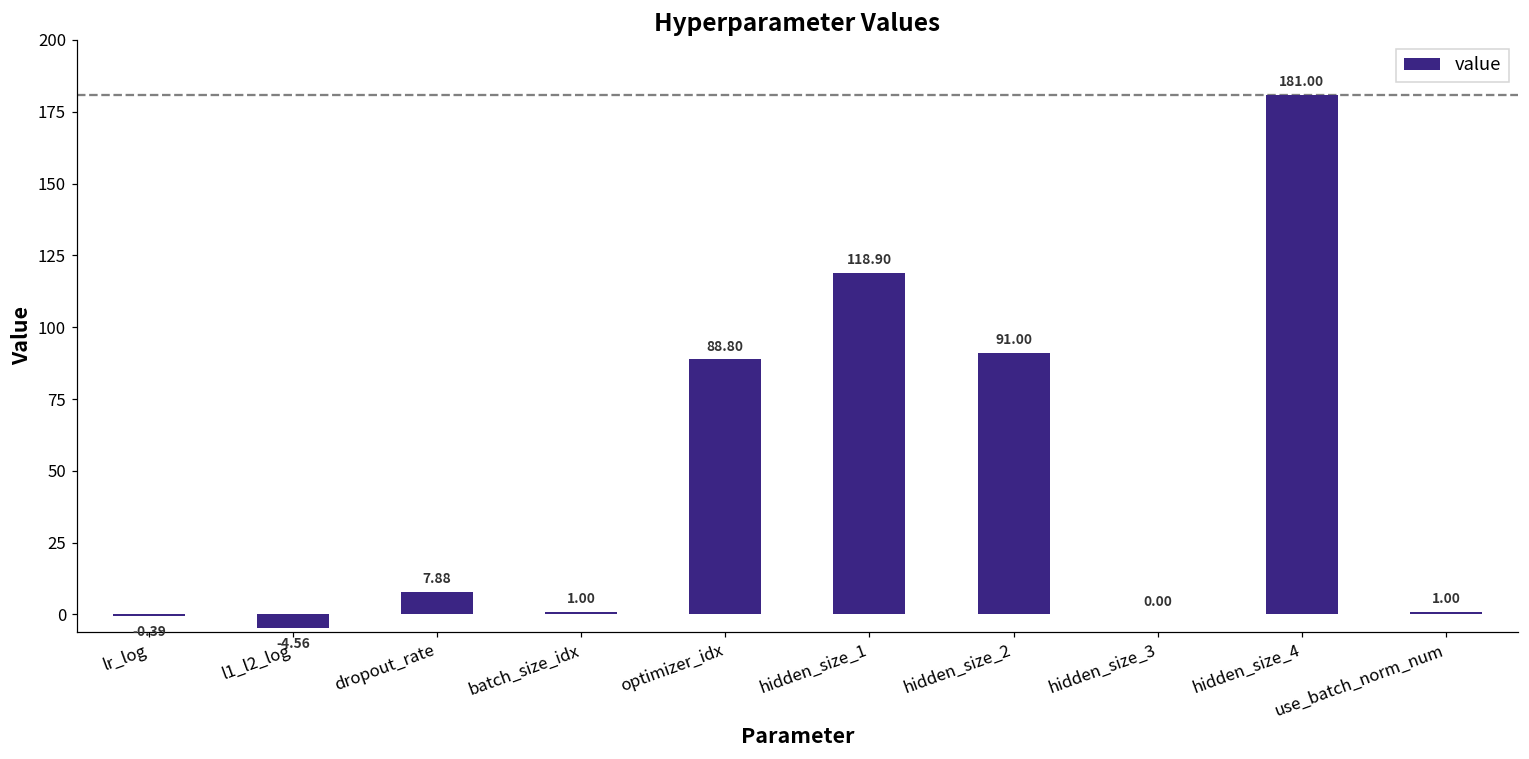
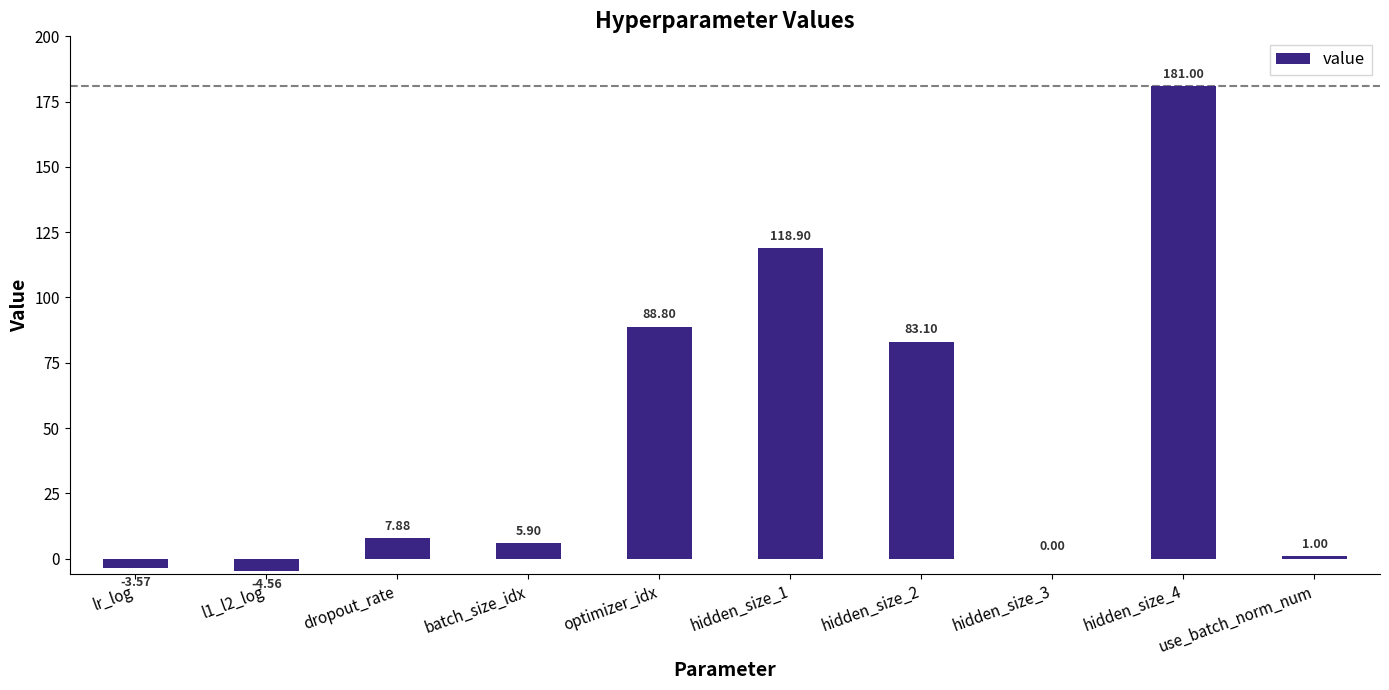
  {
-   "lr_log": -0.39,
+   "lr_log": -3.57,
    "l1_l2_log": -4.56,
    "dropout_rate": 7.88,
-   "batch_size_idx": 1.00,
+   "batch_size_idx": 5.90,
    "optimizer_idx": 88.80,
    "hidden_size_1": 118.90,
-   "hidden_size_2": 91.00,
+   "hidden_size_2": 83.10,
    "hidden_size_3": 0.00,
    "hidden_size_4": 181.00,
    "use_batch_norm_num": 1.00
  }
